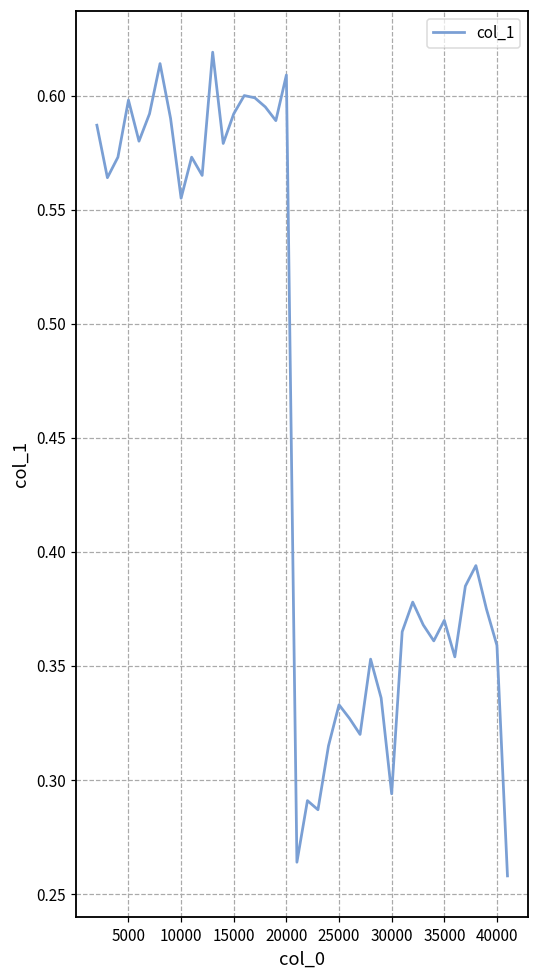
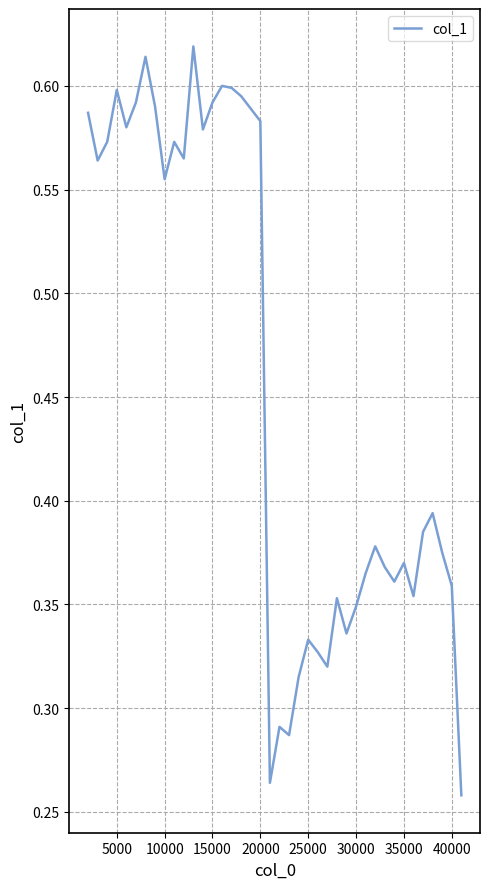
  {
    "5000": 0.598,
    "10000": 0.555,
    "15000": 0.592,
-   "20000": 0.609,
+   "20000": 0.583,
    "25000": 0.333,
-   "30000": 0.294,
+   "30000": 0.349,
    "35000": 0.370,
    "40000": 0.359
  }
